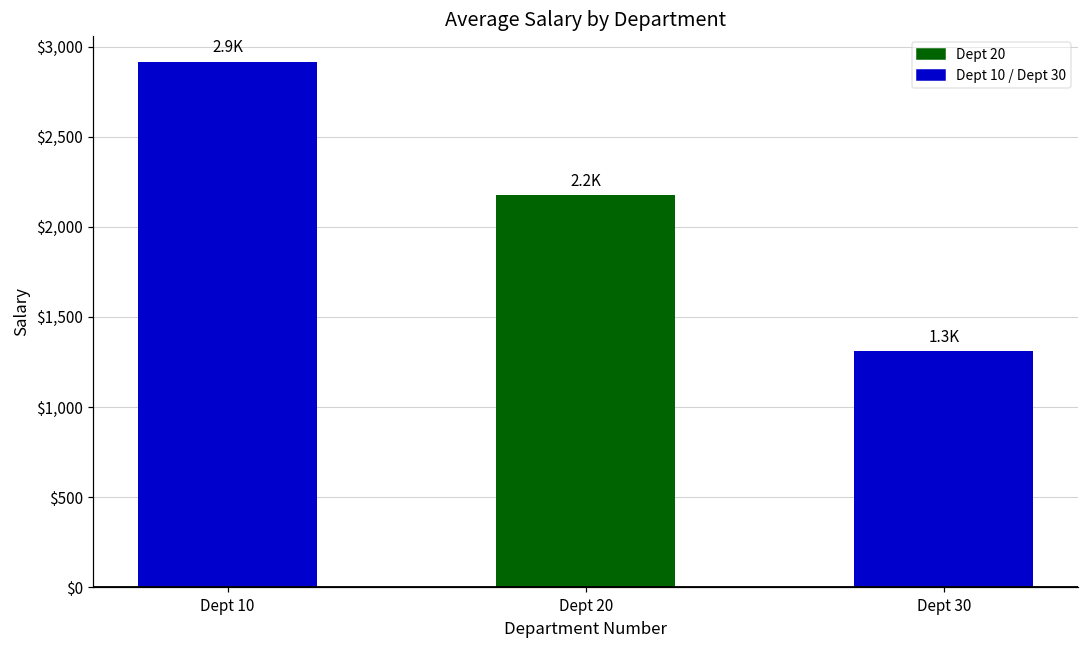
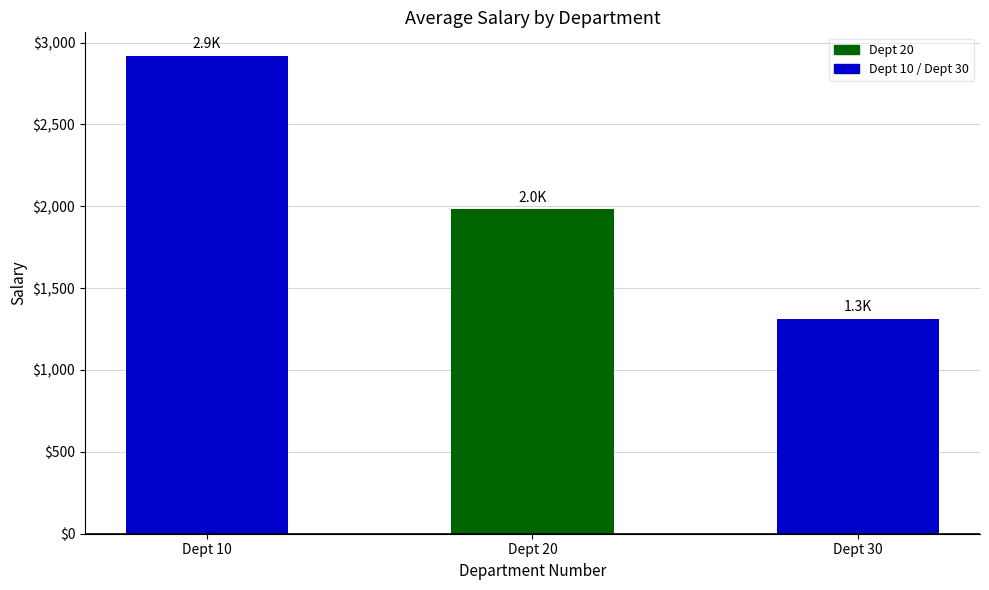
  {
    "Dept 10": "2.9K",
-   "Dept 20": "2.2K",
+   "Dept 20": "2.0K",
    "Dept 30": "1.3K"
  }
